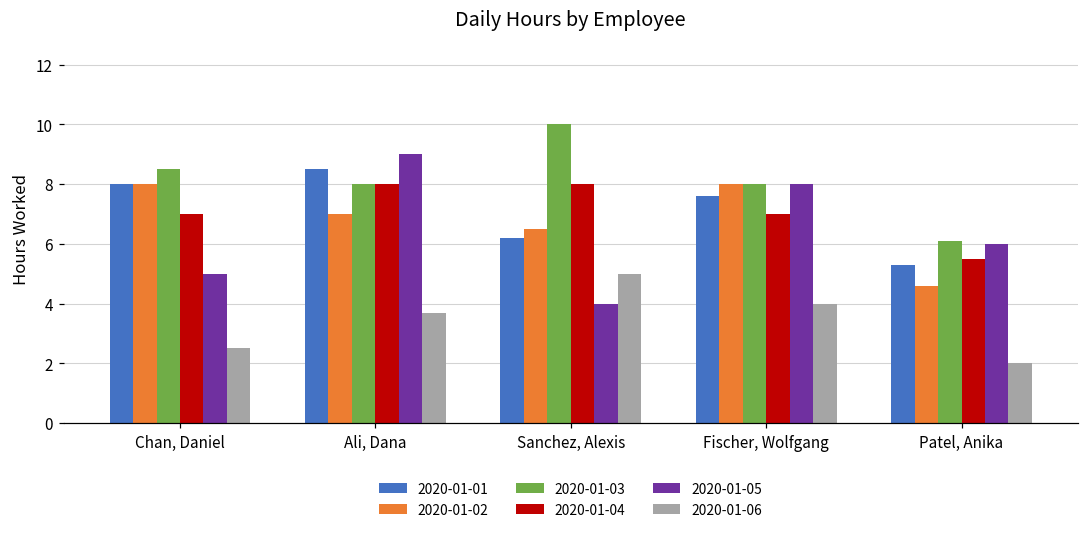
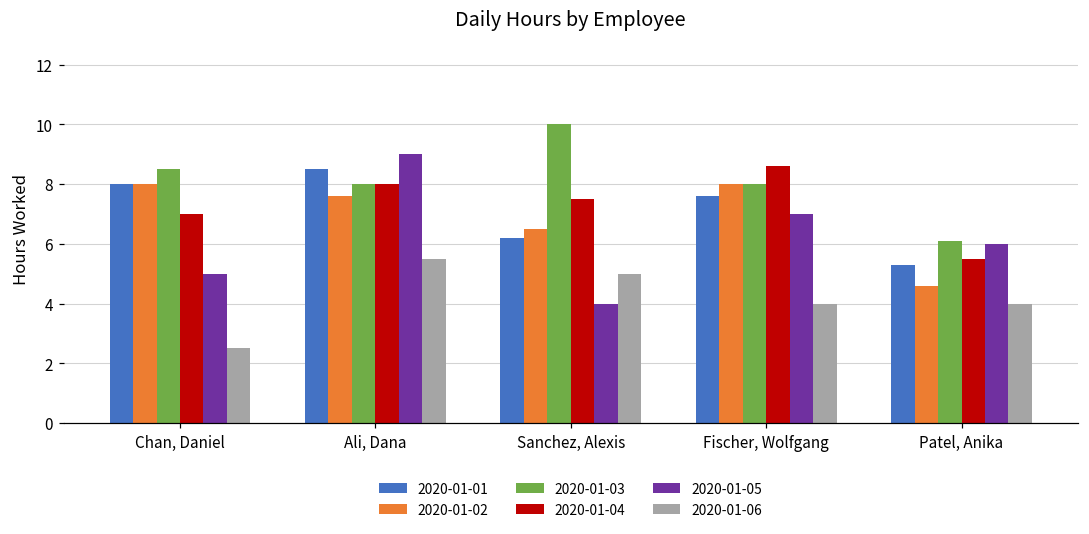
  {
    "2020-01-01": {
      "Chan, Daniel": 8.0,
      "Ali, Dana": 8.5,
      "Sanchez, Alexis": 6.2,
      "Fischer, Wolfgang": 7.6,
      "Patel, Anika": 5.3
    },
    "2020-01-02": {
      "Chan, Daniel": 8.0,
-     "Ali, Dana": 7.0,
+     "Ali, Dana": 7.6,
      "Sanchez, Alexis": 6.5,
      "Fischer, Wolfgang": 8.0,
      "Patel, Anika": 4.6
    },
    "2020-01-03": {
      "Chan, Daniel": 8.5,
      "Ali, Dana": 8.0,
      "Sanchez, Alexis": 10.0,
      "Fischer, Wolfgang": 8.0,
      "Patel, Anika": 6.1
    },
    "2020-01-04": {
      "Chan, Daniel": 7.0,
      "Ali, Dana": 8.0,
-     "Sanchez, Alexis": 8.0,
-     "Fischer, Wolfgang": 7.0,
+     "Sanchez, Alexis": 7.5,
+     "Fischer, Wolfgang": 8.6,
      "Patel, Anika": 5.5
    },
    "2020-01-05": {
      "Chan, Daniel": 5,
      "Ali, Dana": 9,
      "Sanchez, Alexis": 4,
-     "Fischer, Wolfgang": 8,
+     "Fischer, Wolfgang": 7,
      "Patel, Anika": 6
    },
    "2020-01-06": {
      "Chan, Daniel": 2.5,
-     "Ali, Dana": 3.7,
+     "Ali, Dana": 5.5,
      "Sanchez, Alexis": 5.0,
      "Fischer, Wolfgang": 4.0,
-     "Patel, Anika": 2
+     "Patel, Anika": 4
    }
  }
